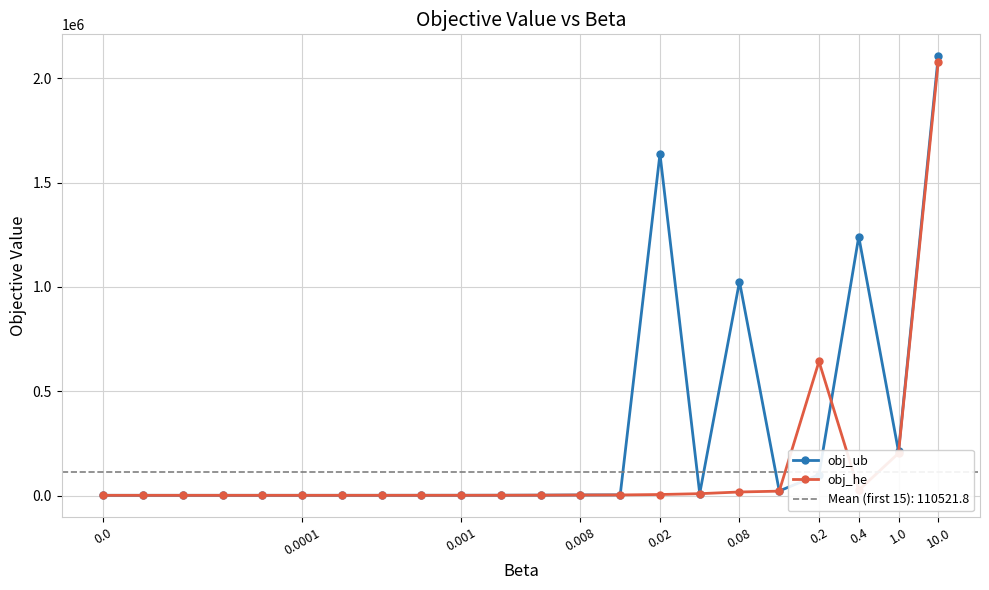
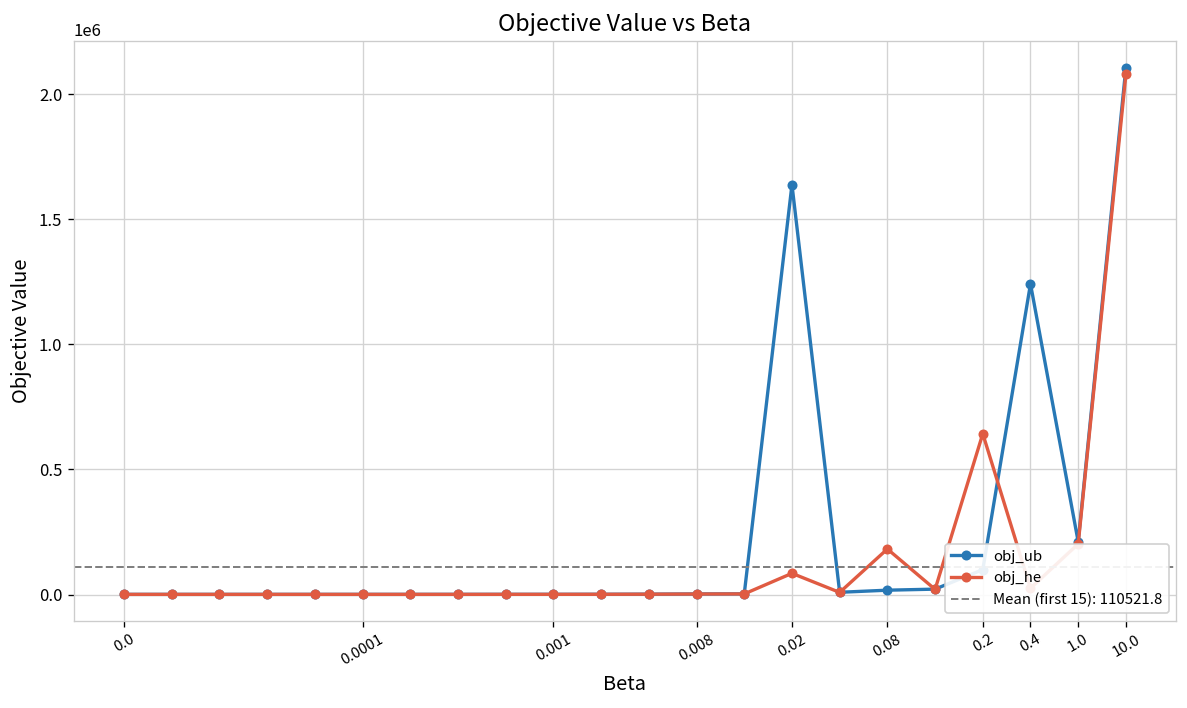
  {
    "obj_ub": {
      "0.02": 1640000,
-     "0.08": 1030000,
+     "0.08": 20000,
      "0.4": 1240000,
      "10.0": 2110000
    },
    "obj_he": {
-     "0.02": 0,
-     "0.08": 20000,
+     "0.02": 90000,
+     "0.08": 180000,
      "0.2": 640000,
      "10.0": 2080000
    }
  }
